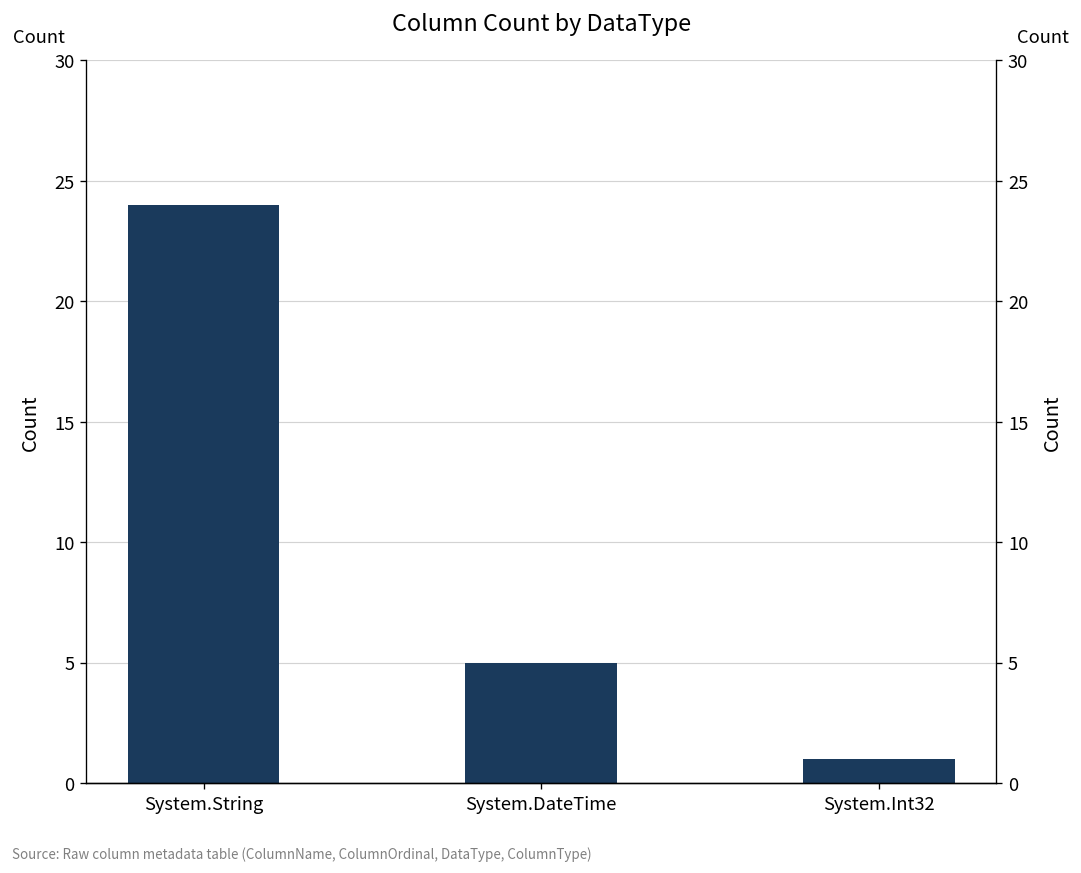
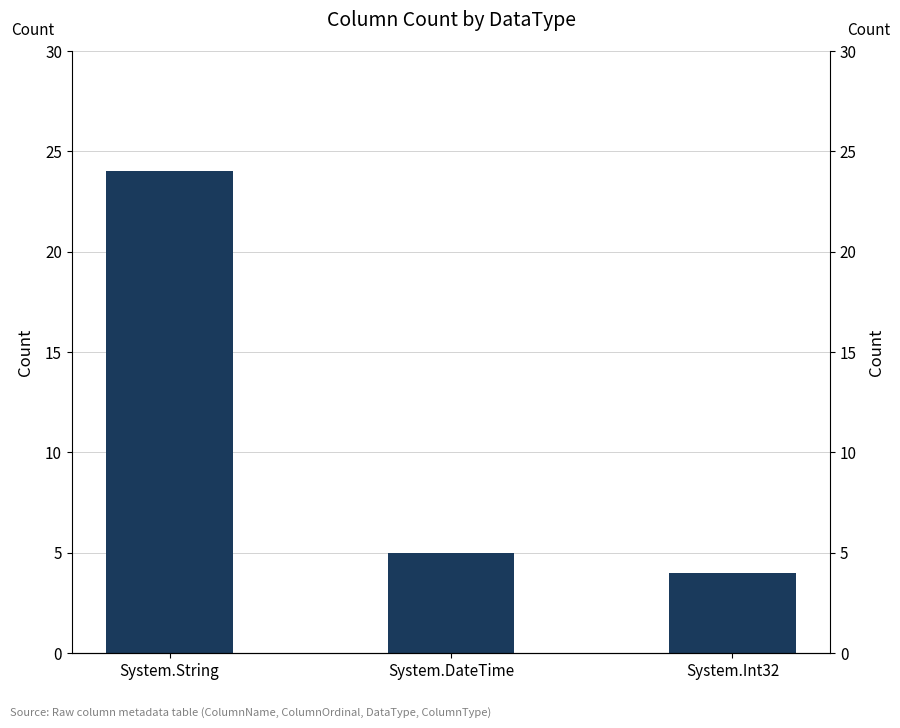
  {
    "System.String": 24,
    "System.DateTime": 5,
-   "System.Int32": 1
+   "System.Int32": 4
  }
